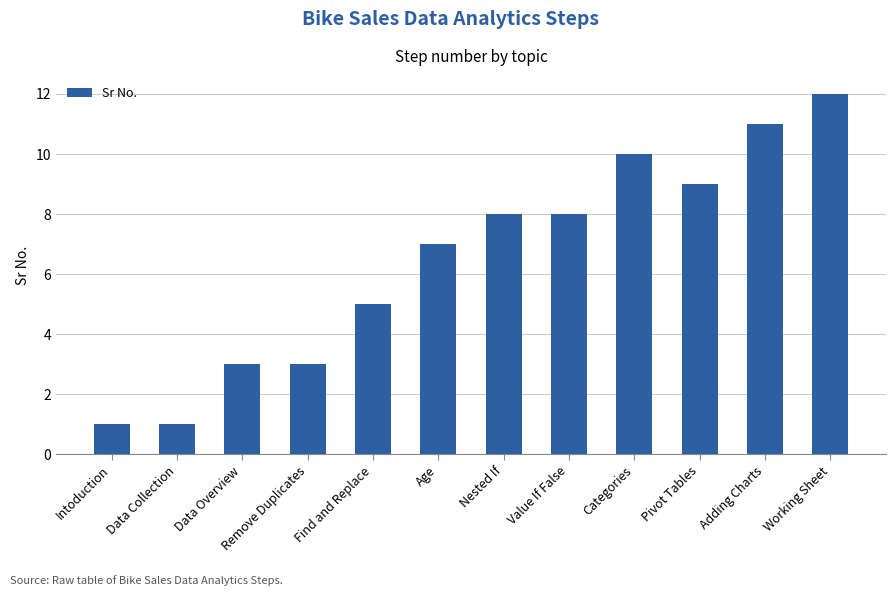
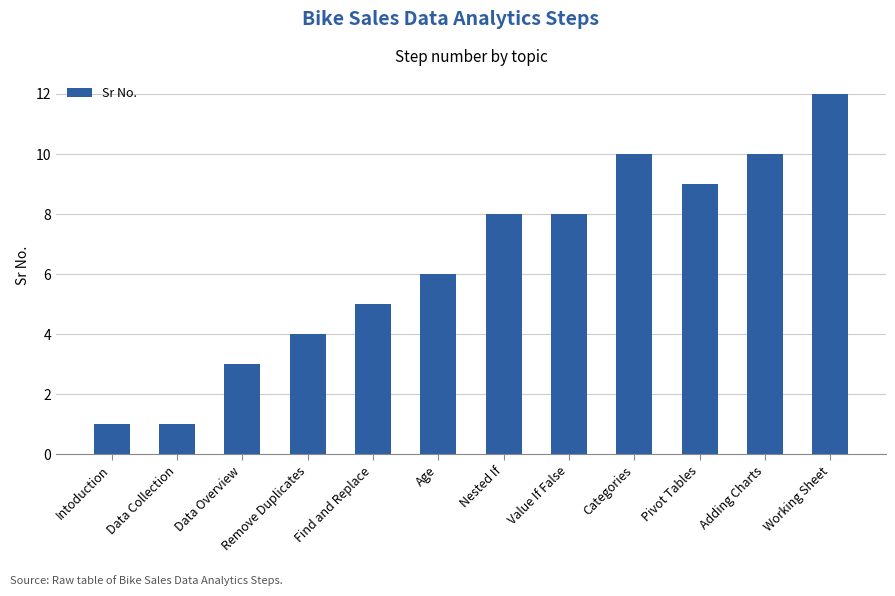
  {
    "Intoduction": 1,
    "Data Collection": 1,
    "Data Overview": 3,
-   "Remove Duplicates": 3,
+   "Remove Duplicates": 4,
    "Find and Replace": 5,
-   "Age": 7,
+   "Age": 6,
    "Nested If": 8,
    "Value If False": 8,
    "Categories": 10,
    "Pivot Tables": 9,
-   "Adding Charts": 11,
+   "Adding Charts": 10,
    "Working Sheet": 12
  }
